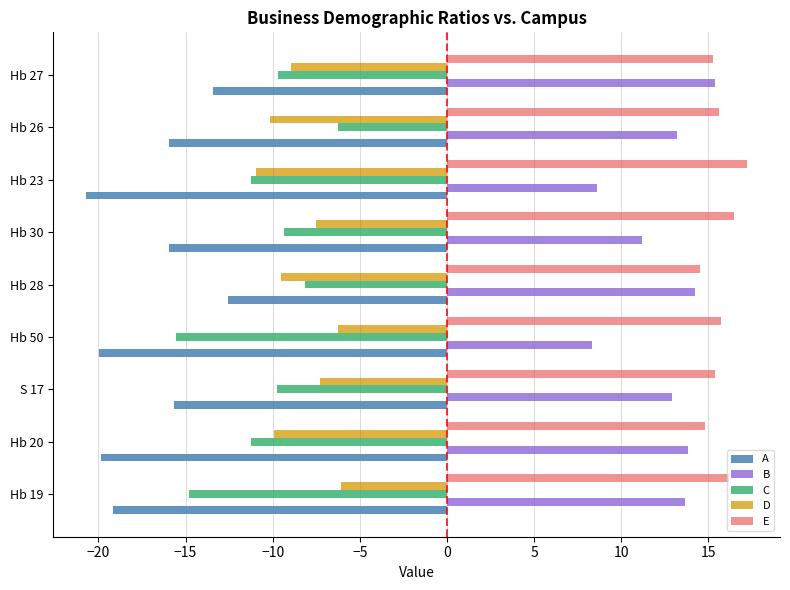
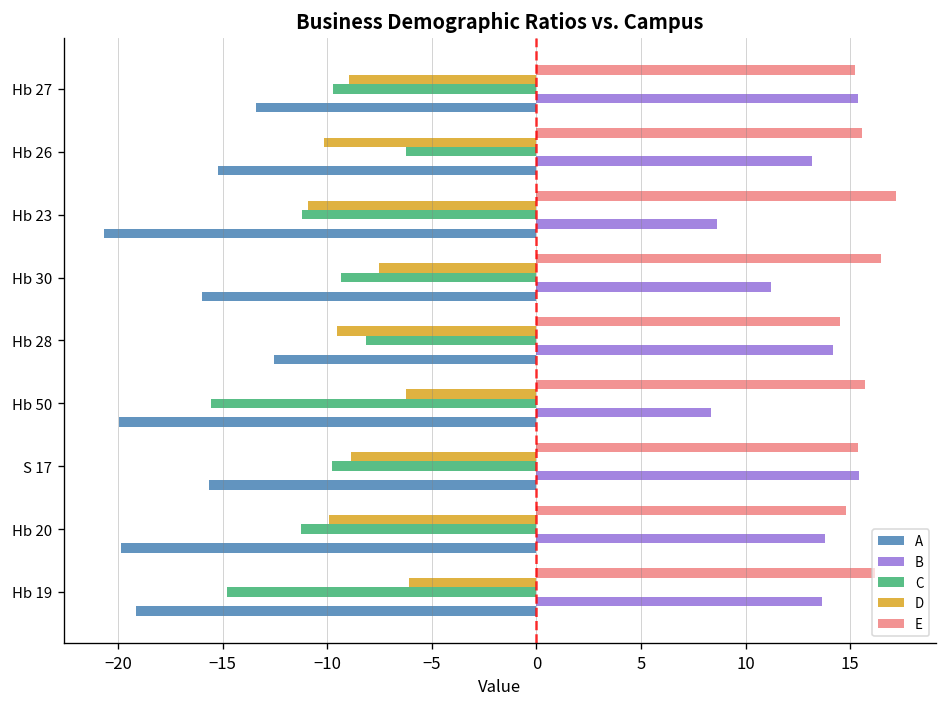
  {
    "A": {
      "Hb 27": -13.4,
-     "Hb 26": -16.0,
+     "Hb 26": -15.2,
      "Hb 23": -20.7,
      "Hb 30": -16.0,
      "Hb 28": -12.5,
      "Hb 50": -20.0,
      "S 17": -15.6,
      "Hb 20": -19.9,
      "Hb 19": -19.2
    },
    "B": {
      "Hb 27": 15.4,
      "Hb 26": 13.2,
      "Hb 23": 8.6,
      "Hb 30": 11.2,
      "Hb 28": 14.2,
      "Hb 50": 8.3,
-     "S 17": 12.9,
+     "S 17": 15.4,
      "Hb 20": 13.8,
      "Hb 19": 13.7
    },
    "C": {
      "Hb 27": -9.7,
      "Hb 26": -6.2,
      "Hb 23": -11.2,
      "Hb 30": -9.4,
      "Hb 28": -8.1,
      "Hb 50": -15.5,
      "S 17": -9.8,
      "Hb 20": -11.2,
      "Hb 19": -14.8
    },
    "D": {
      "Hb 27": -9.0,
      "Hb 26": -10.2,
      "Hb 23": -10.9,
      "Hb 30": -7.5,
      "Hb 28": -9.5,
      "Hb 50": -6.3,
-     "S 17": -7.3,
+     "S 17": -8.9,
      "Hb 20": -9.9,
      "Hb 19": -6.1
    },
    "E": {
      "Hb 27": 15.3,
      "Hb 26": 15.6,
      "Hb 23": 17.2,
      "Hb 30": 16.5,
      "Hb 28": 14.5,
      "Hb 50": 15.7,
      "S 17": 15.4,
      "Hb 20": 14.8
    }
  }
